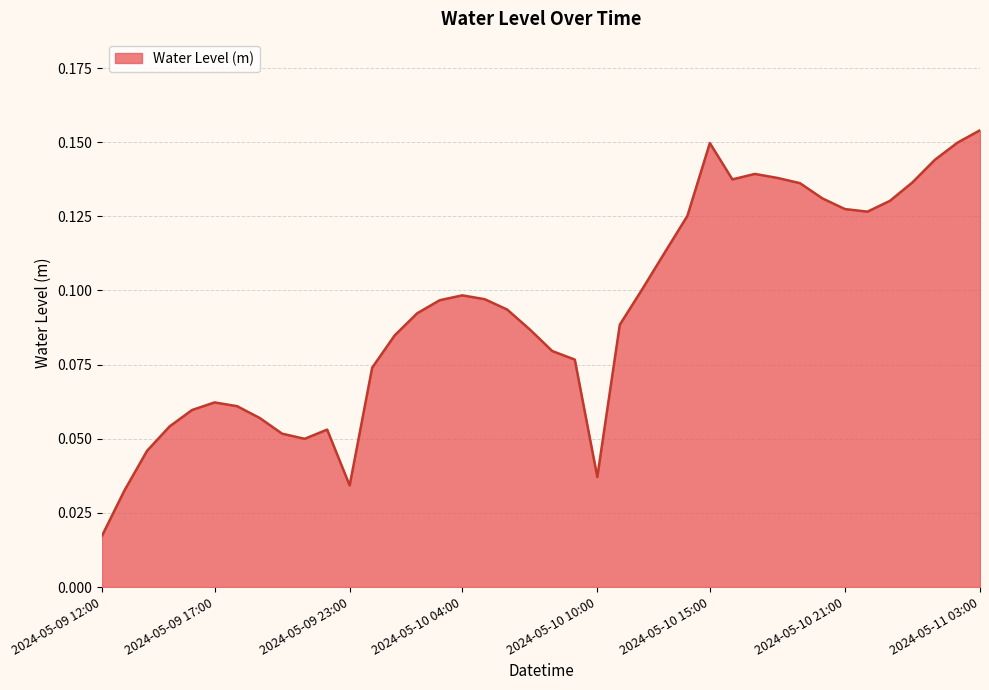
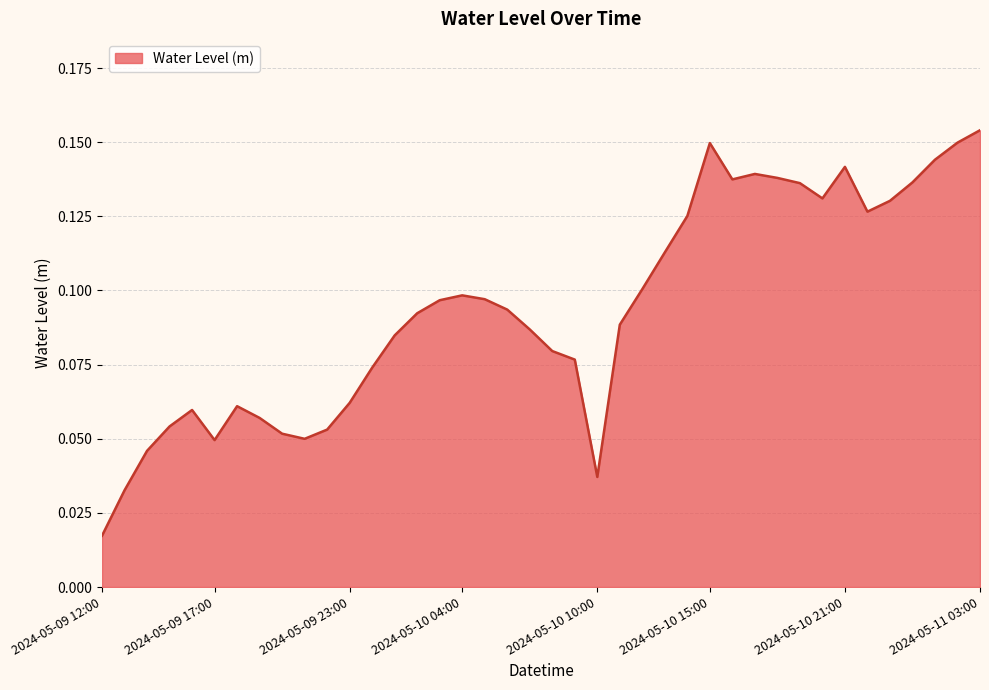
  {
    "2024-05-09 12:00": 0.017,
-   "2024-05-09 17:00": 0.062,
-   "2024-05-09 23:00": 0.034,
+   "2024-05-09 17:00": 0.050,
+   "2024-05-09 23:00": 0.062,
    "2024-05-10 04:00": 0.098,
    "2024-05-10 10:00": 0.037,
    "2024-05-10 15:00": 0.150,
-   "2024-05-10 21:00": 0.127,
+   "2024-05-10 21:00": 0.142,
    "2024-05-11 03:00": 0.154
  }
